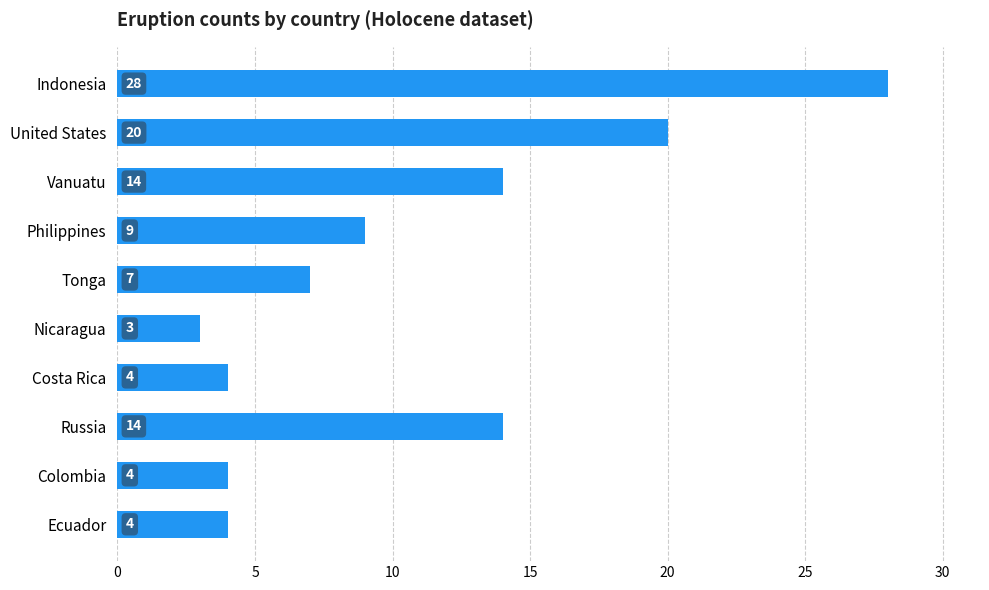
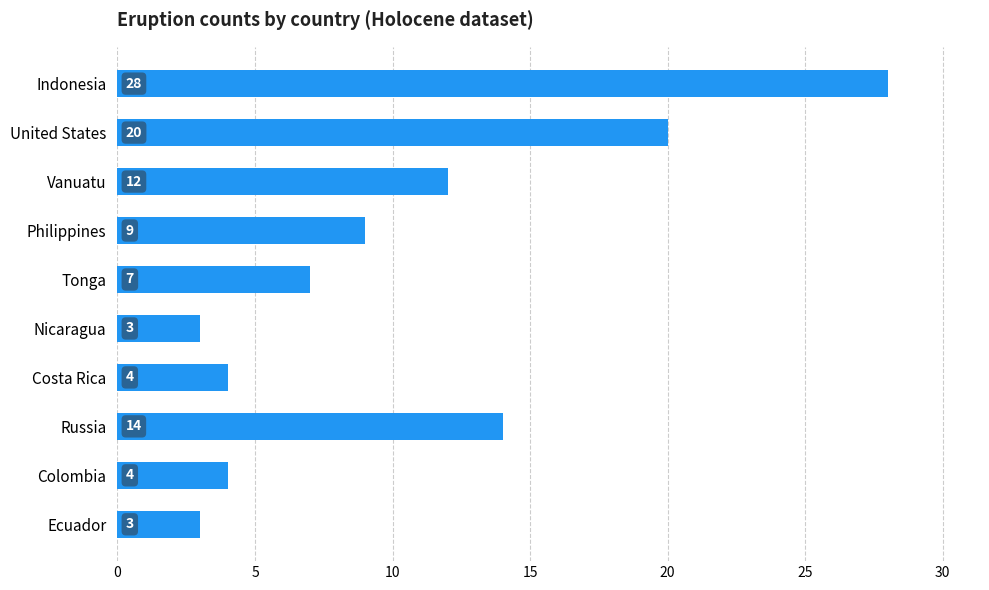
  {
-   "Vanuatu": 14,
-   "Ecuador": 4
+   "Vanuatu": 12,
+   "Ecuador": 3
  }
